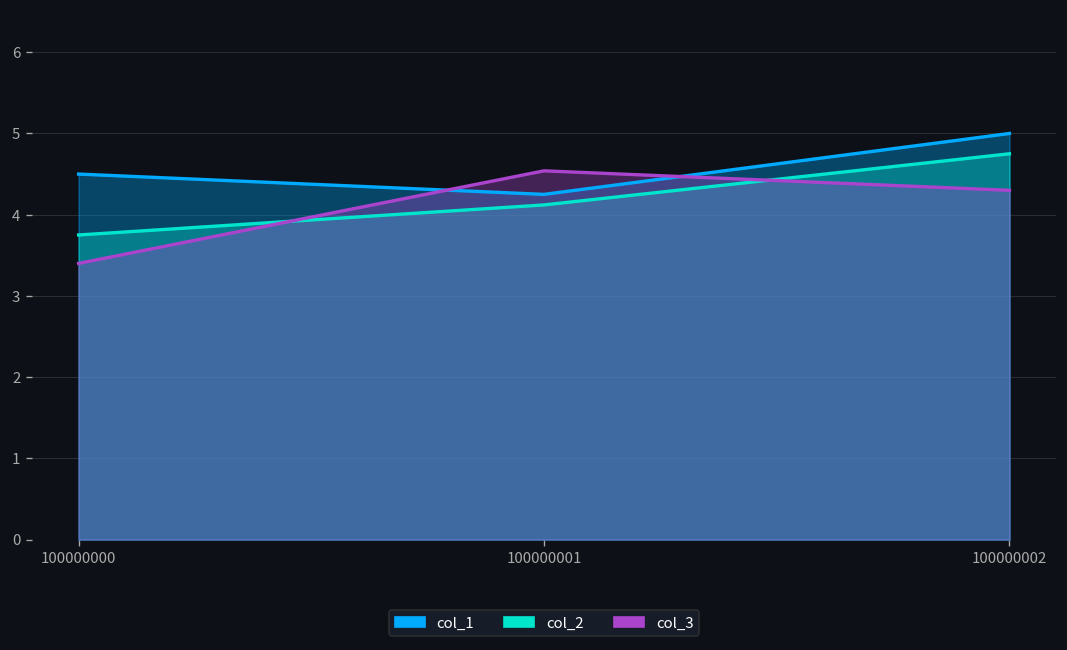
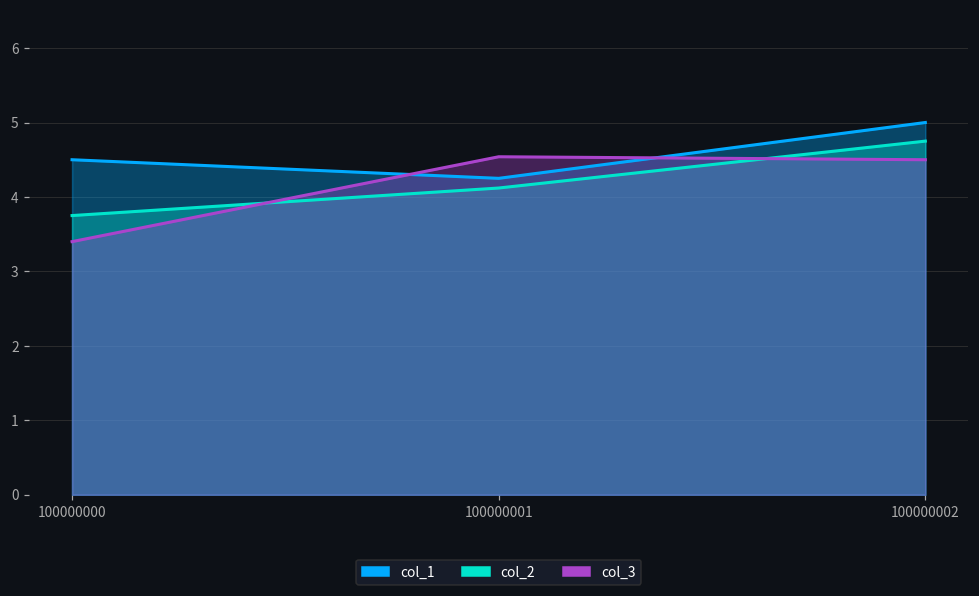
  {
    "col_3": {
      "100000000": 3.4,
      "100000001": 4.5,
-     "100000002": 4.3
+     "100000002": 4.5
    }
  }
